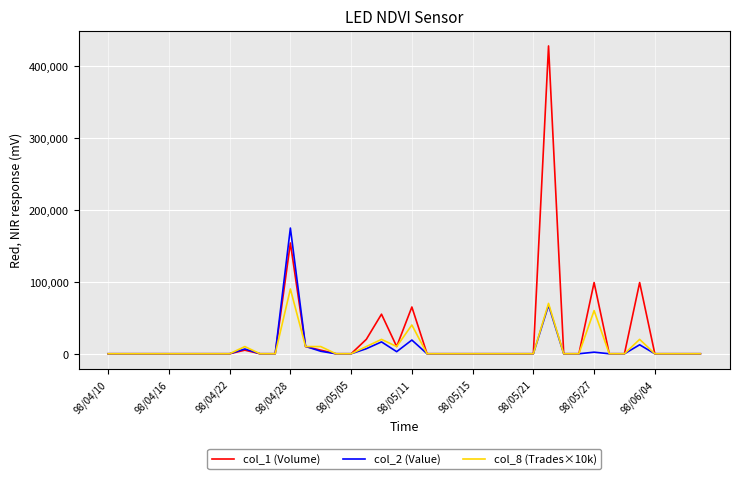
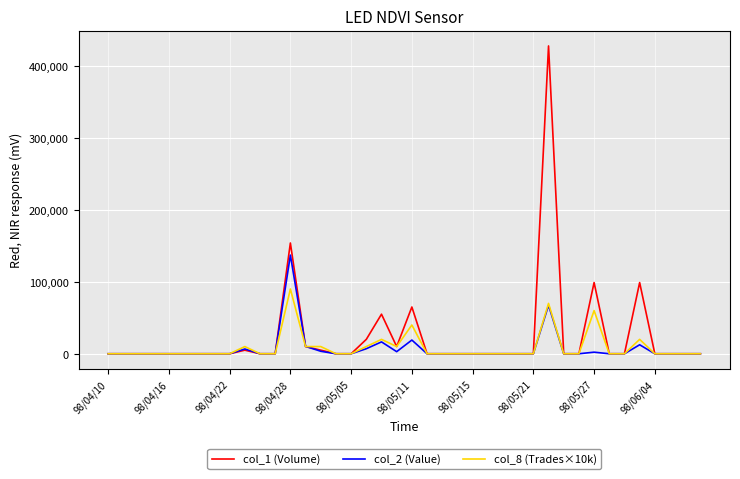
  {
    "col_1 (Volume)": {
      "98/04/28": "150,000",
      "98/05/11": "70,000",
      "98/05/27": "100,000"
    },
    "col_2 (Value)": {
-     "98/04/28": "170,000",
+     "98/04/28": "140,000",
      "98/05/11": "20,000",
      "98/05/27": "0"
    },
    "col_8 (Trades×10k)": {
      "98/04/28": "90,000",
      "98/05/11": "40,000",
      "98/05/27": "60,000"
    }
  }
